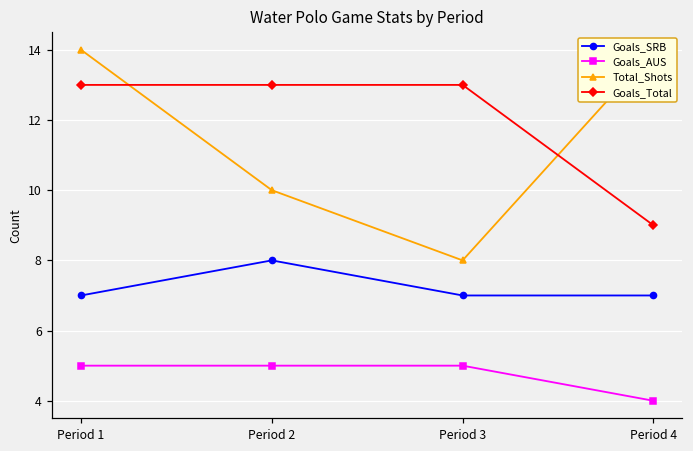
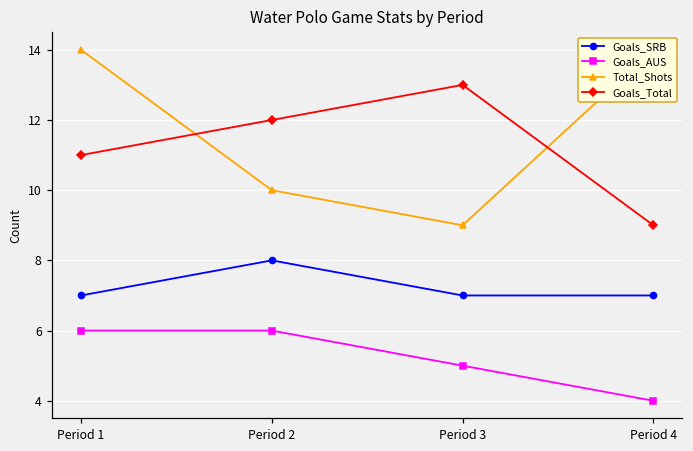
  {
    "Goals_SRB": {
      "Period 1": 7,
      "Period 2": 8,
      "Period 3": 7,
      "Period 4": 7
    },
    "Goals_AUS": {
-     "Period 1": 5,
-     "Period 2": 5,
+     "Period 1": 6,
+     "Period 2": 6,
      "Period 3": 5,
      "Period 4": 4
    },
    "Total_Shots": {
      "Period 1": 14,
      "Period 2": 10,
-     "Period 3": 8
+     "Period 3": 9
    },
    "Goals_Total": {
-     "Period 1": 13,
-     "Period 2": 13,
+     "Period 1": 11,
+     "Period 2": 12,
      "Period 3": 13,
      "Period 4": 9
    }
  }
